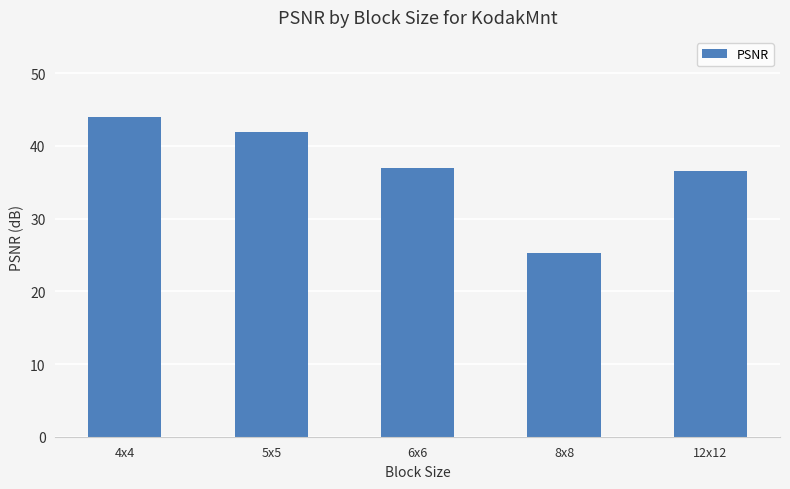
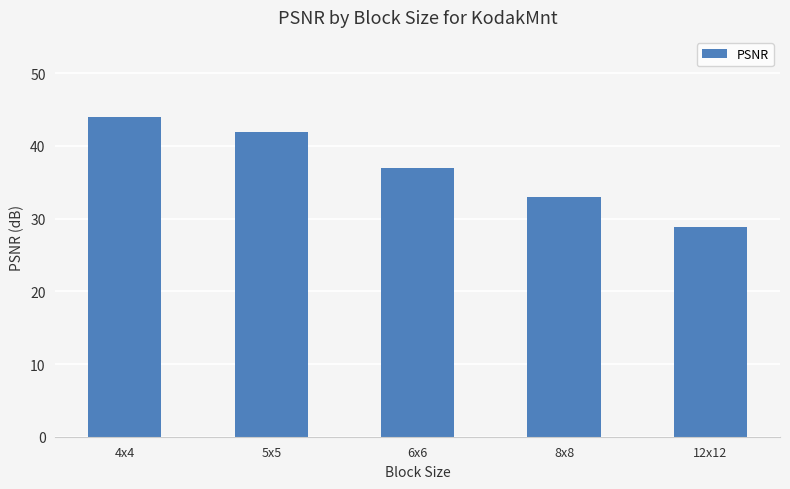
  {
    "4x4": 44,
    "5x5": 42,
    "6x6": 37,
-   "8x8": 25,
-   "12x12": 37
+   "8x8": 33,
+   "12x12": 29
  }
